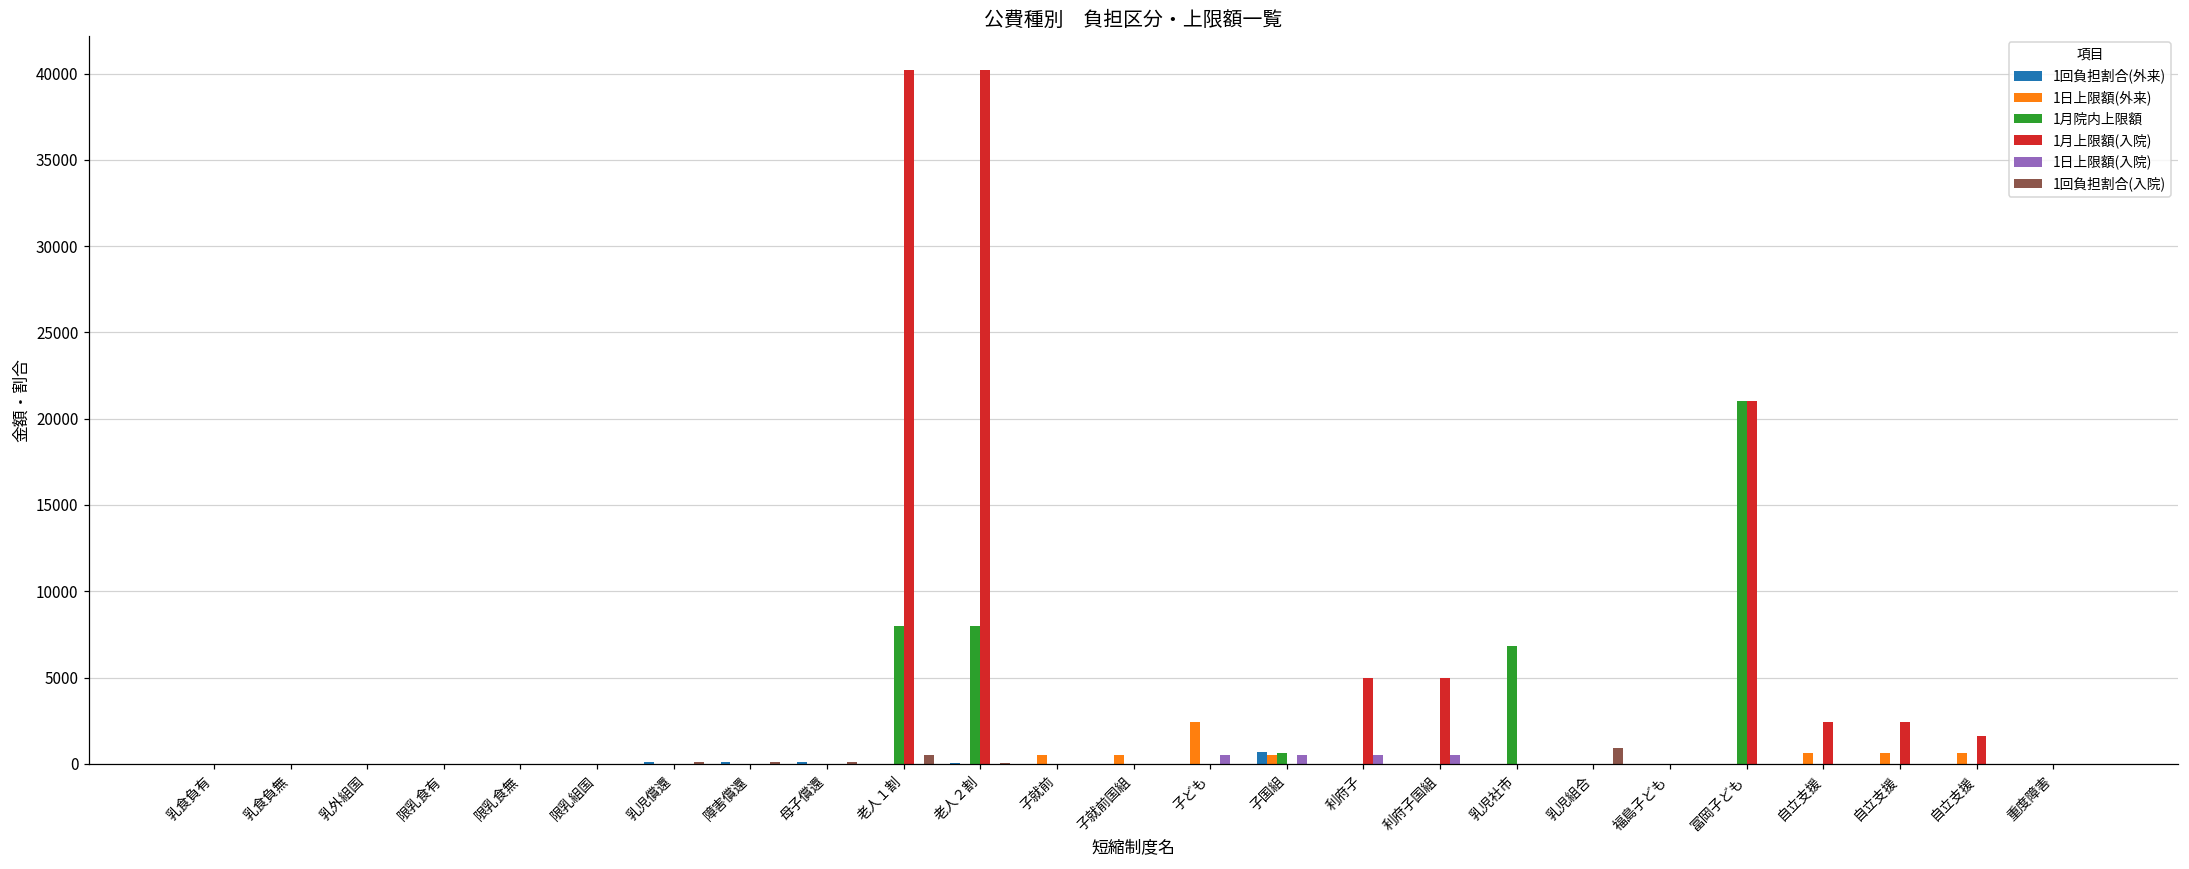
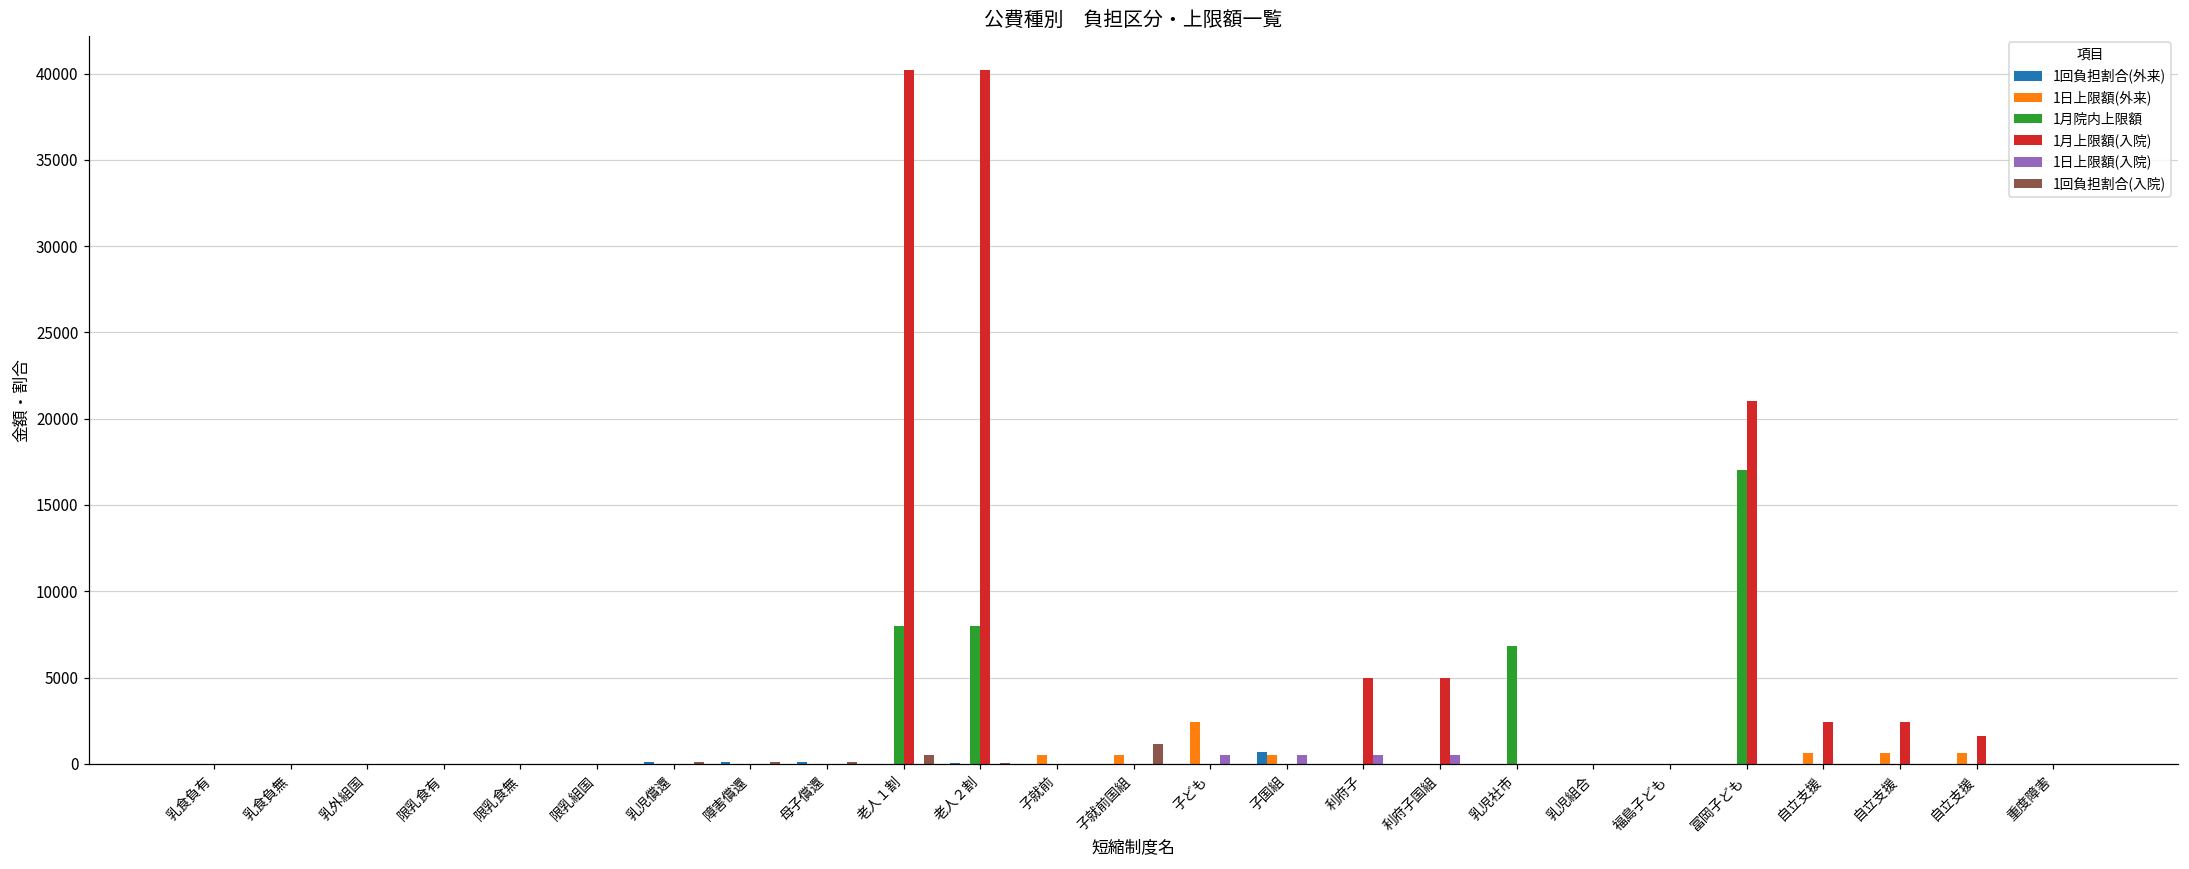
  {
    "1回負担割合(外来)": {
      "乳食負有": 0,
      "乳食負無": 0,
      "乳外組国": 0,
      "限乳食有": 0,
      "限乳食無": 0,
      "限乳組国": 0,
      "子就前": 0,
      "子就前国組": 0,
      "子ども": 0,
      "子国組": 700,
      "利府子": 0,
      "利府子国組": 0,
      "乳児社市": 0,
      "乳児組合": 0,
      "福島子ども": 0,
      "冨岡子ども": 0,
      "重度障害": 0
    },
    "1日上限額(外来)": {
      "乳食負有": 0,
      "乳食負無": 0,
      "乳外組国": 0,
      "限乳食有": 0,
      "限乳食無": 0,
      "限乳組国": 0,
      "乳児償還": 0,
      "障害償還": 0,
      "母子償還": 0,
      "老人１割": 0,
      "老人２割": 0,
      "子就前": 500,
      "子就前国組": 500,
      "子ども": 2400,
      "子国組": 500,
      "利府子": 0,
      "利府子国組": 0,
      "乳児社市": 0,
      "乳児組合": 0,
      "福島子ども": 0,
      "冨岡子ども": 0,
      "重度障害": 0
    },
    "1月院内上限額": {
      "乳食負有": 0,
      "乳食負無": 0,
      "乳外組国": 0,
      "限乳食有": 0,
      "限乳食無": 0,
      "限乳組国": 0,
      "乳児償還": 0,
      "障害償還": 0,
      "母子償還": 0,
      "老人１割": 8000,
      "老人２割": 8000,
      "子就前": 0,
      "子就前国組": 0,
      "子ども": 0,
-     "子国組": 600,
+     "子国組": 0,
      "利府子": 0,
      "利府子国組": 0,
      "乳児社市": 6800,
      "乳児組合": 0,
      "福島子ども": 0,
-     "冨岡子ども": 21000,
+     "冨岡子ども": 17000,
      "重度障害": 0
    },
    "1月上限額(入院)": {
      "乳食負有": 0,
      "乳食負無": 0,
      "乳外組国": 0,
      "限乳食有": 0,
      "限乳食無": 0,
      "限乳組国": 0,
      "乳児償還": 0,
      "障害償還": 0,
      "母子償還": 0,
      "老人１割": 40200,
      "老人２割": 40200,
      "子就前": 0,
      "子就前国組": 0,
      "子ども": 0,
      "子国組": 0,
      "利府子": 5000,
      "利府子国組": 5000,
      "乳児社市": 0,
      "乳児組合": 0,
      "福島子ども": 0,
      "冨岡子ども": 21000,
      "重度障害": 0
    },
    "1日上限額(入院)": {
      "乳食負有": 0,
      "乳食負無": 0,
      "乳外組国": 0,
      "限乳食有": 0,
      "限乳食無": 0,
      "限乳組国": 0,
      "乳児償還": 0,
      "障害償還": 0,
      "母子償還": 0,
      "老人１割": 0,
      "老人２割": 0,
      "子就前": 0,
      "子就前国組": 0,
      "子ども": 500,
      "子国組": 500,
      "利府子": 500,
      "利府子国組": 500,
      "乳児社市": 0,
      "乳児組合": 0,
      "福島子ども": 0,
      "冨岡子ども": 0,
      "重度障害": 0
    },
    "1回負担割合(入院)": {
      "乳食負有": 0,
      "乳食負無": 0,
      "乳外組国": 0,
      "限乳食有": 0,
      "限乳食無": 0,
      "限乳組国": 0,
      "老人１割": 500,
      "子就前": 0,
-     "子就前国組": 0,
+     "子就前国組": 1200,
      "子ども": 0,
      "子国組": 0,
      "利府子": 0,
      "利府子国組": 0,
      "乳児社市": 0,
-     "乳児組合": 900,
+     "乳児組合": 0,
      "福島子ども": 0,
      "冨岡子ども": 0,
      "重度障害": 0
    }
  }
